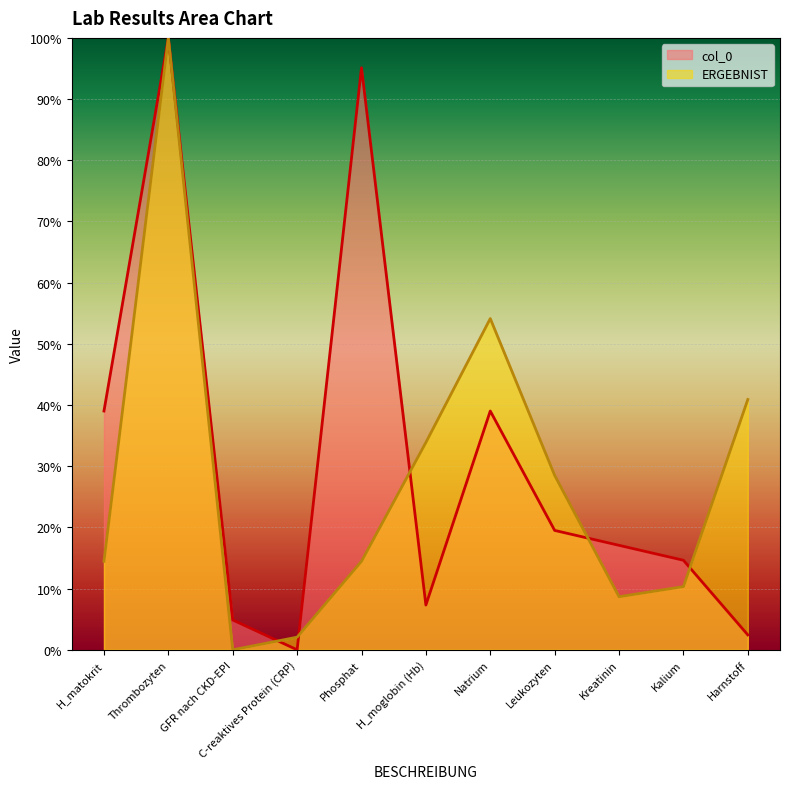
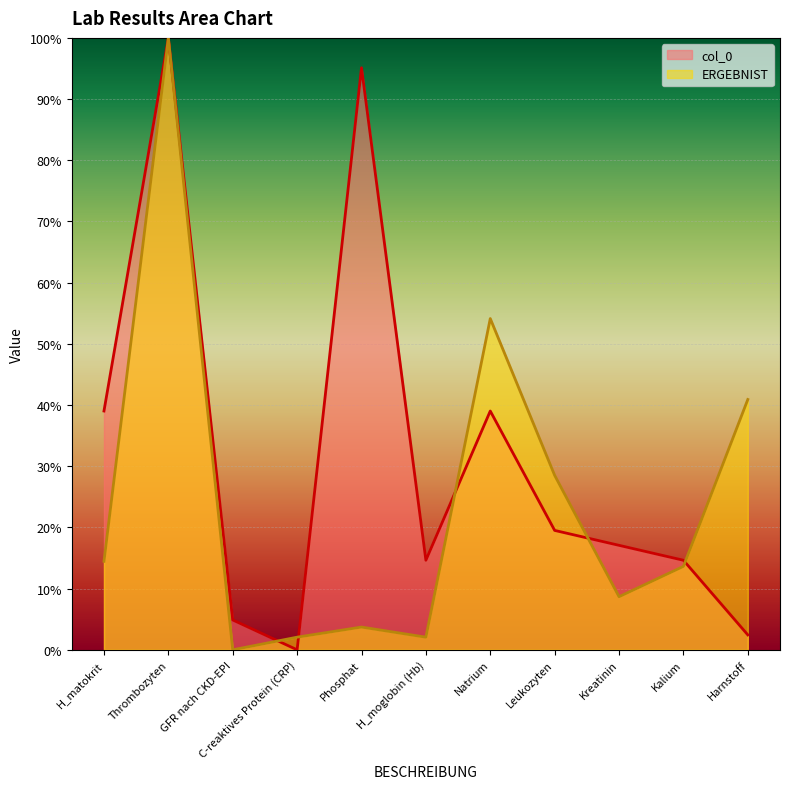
  {
    "col_0": {
      "H_matokrit": "39%",
      "GFR nach CKD-EPI": "5%",
      "C-reaktives Protein (CRP)": "0%",
      "Phosphat": "95%",
-     "H_moglobin (Hb)": "7%",
+     "H_moglobin (Hb)": "15%",
      "Natrium": "39%",
      "Leukozyten": "20%",
      "Kreatinin": "17%",
      "Kalium": "15%",
      "Harnstoff": "2%"
    },
    "ERGEBNIST": {
      "H_matokrit": "14%",
      "GFR nach CKD-EPI": "0%",
      "C-reaktives Protein (CRP)": "2%",
-     "Phosphat": "14%",
-     "H_moglobin (Hb)": "34%",
+     "Phosphat": "4%",
+     "H_moglobin (Hb)": "2%",
      "Natrium": "54%",
      "Leukozyten": "29%",
      "Kreatinin": "9%",
-     "Kalium": "10%",
+     "Kalium": "14%",
      "Harnstoff": "41%"
    }
  }
